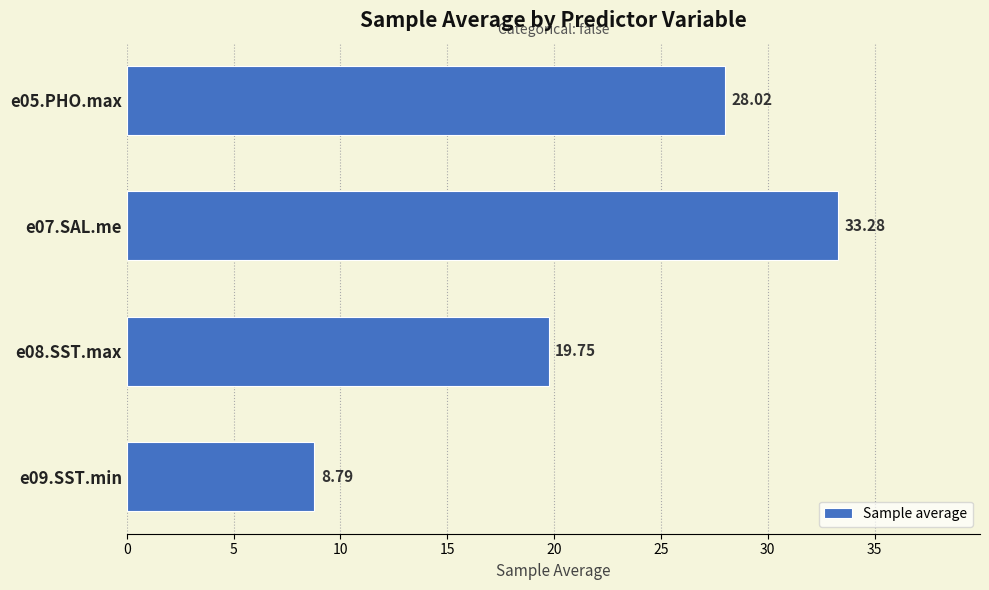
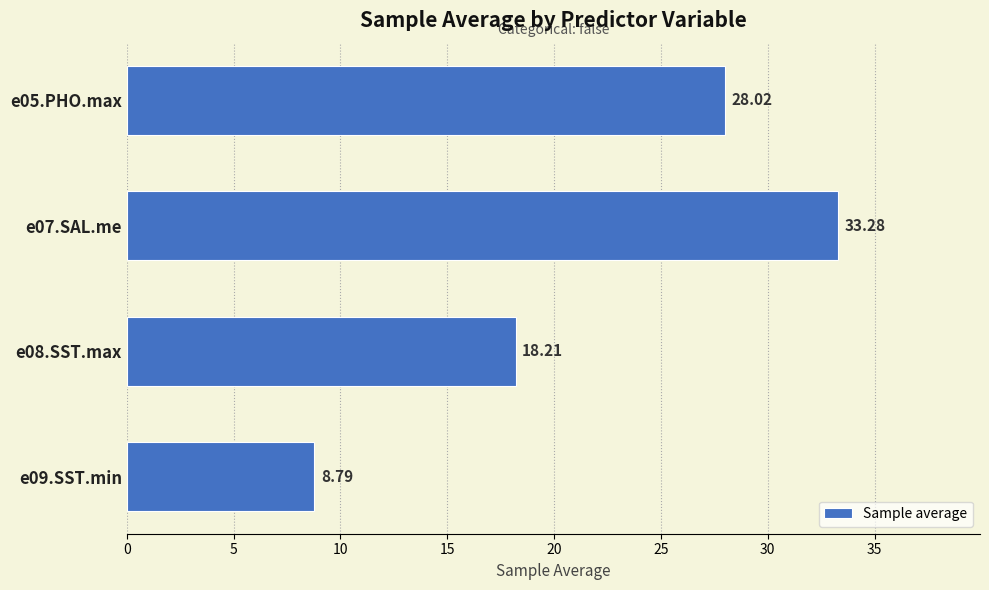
  {
    "e05.PHO.max": 28.02,
    "e07.SAL.me": 33.28,
-   "e08.SST.max": 19.75,
+   "e08.SST.max": 18.21,
    "e09.SST.min": 8.79
  }
